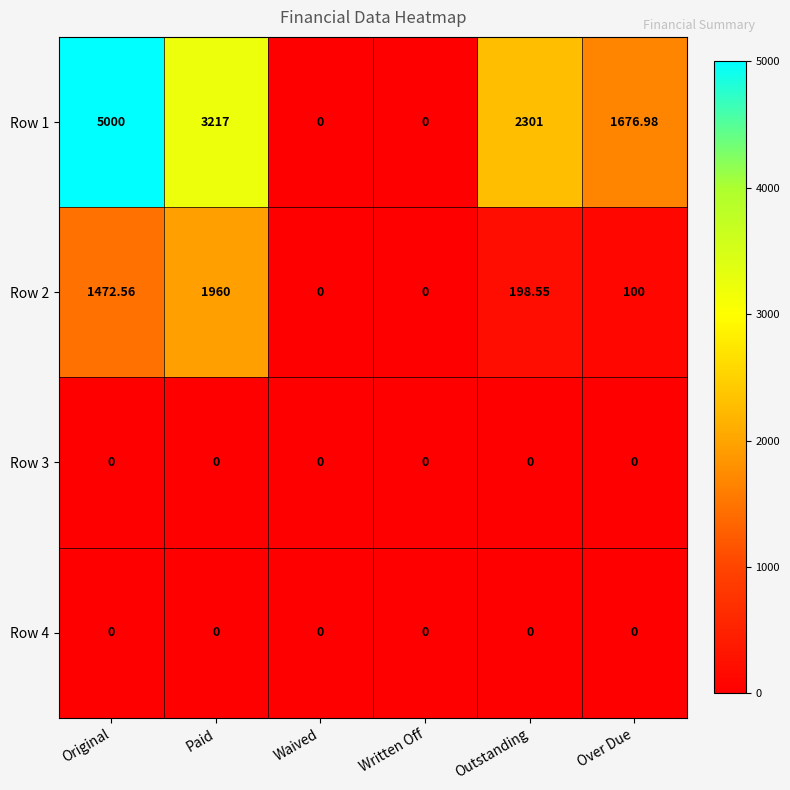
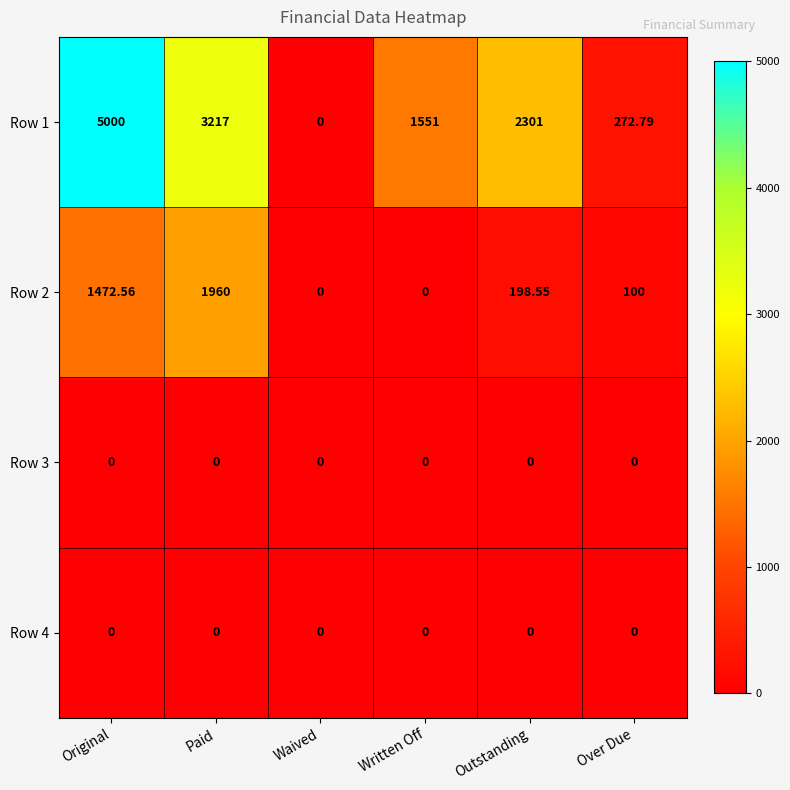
  {
    "Row 1": {
      "Original": 5000,
      "Paid": 3217,
      "Waived": 0,
-     "Written Off": 0,
+     "Written Off": 1551,
      "Outstanding": 2301,
-     "Over Due": 1676.98
+     "Over Due": 272.79
    },
    "Row 2": {
      "Original": 1472.56,
      "Paid": 1960,
      "Waived": 0,
      "Written Off": 0,
      "Outstanding": 198.55,
      "Over Due": 100
    },
    "Row 3": {
      "Original": 0,
      "Paid": 0,
      "Waived": 0,
      "Written Off": 0,
      "Outstanding": 0,
      "Over Due": 0
    },
    "Row 4": {
      "Original": 0,
      "Paid": 0,
      "Waived": 0,
      "Written Off": 0,
      "Outstanding": 0,
      "Over Due": 0
    }
  }
